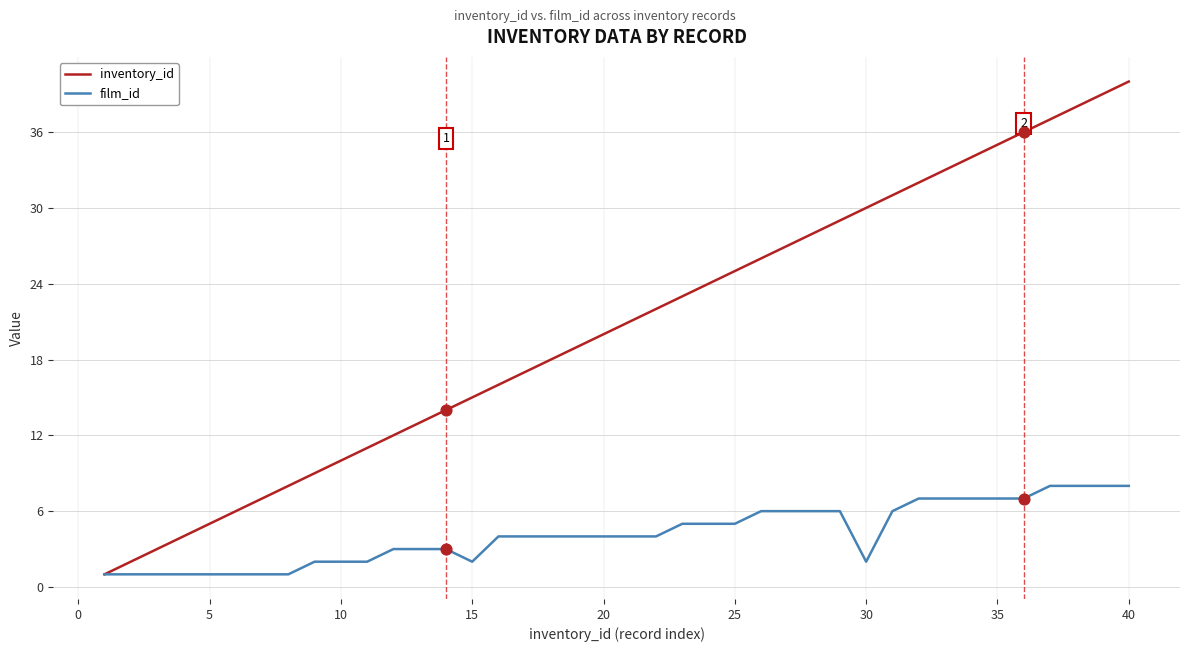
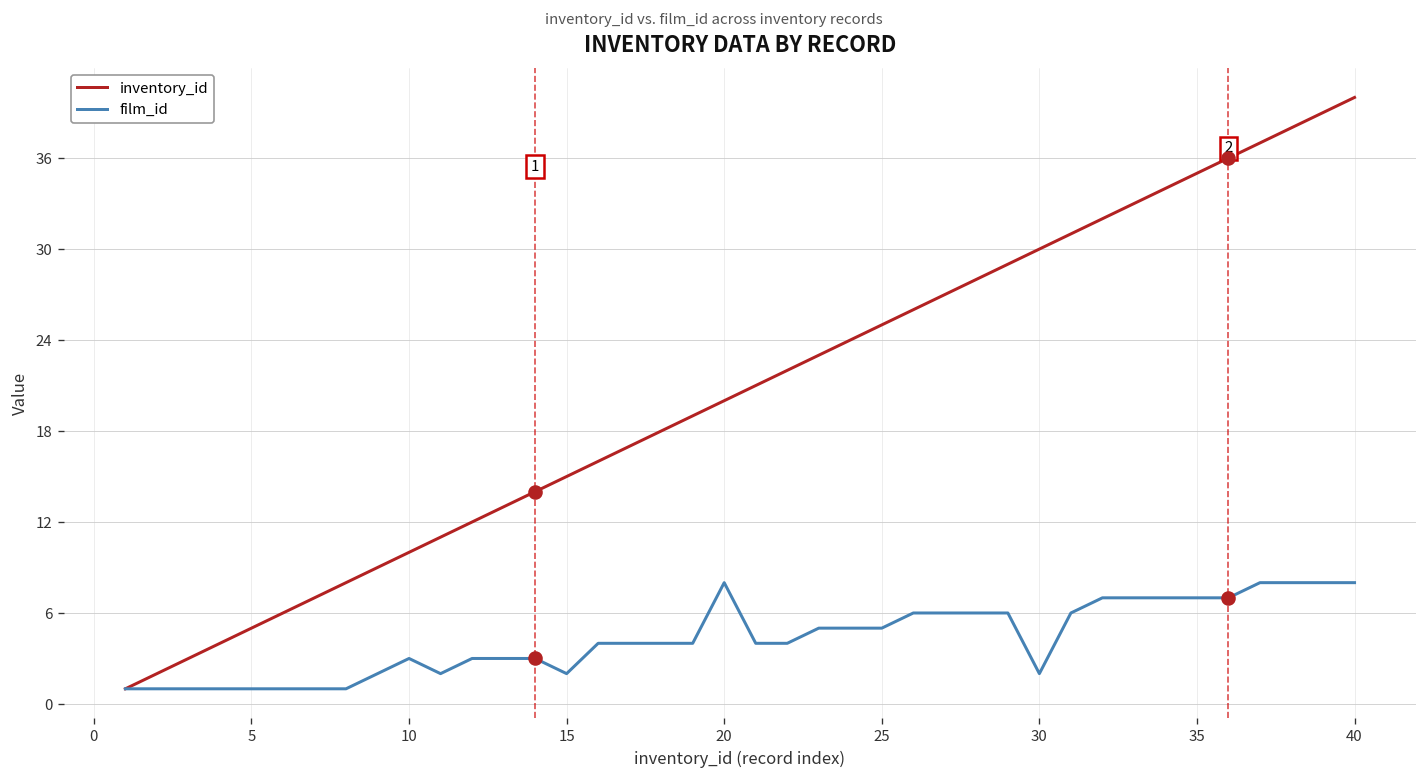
  {
    "film_id": {
      "5": 1,
-     "10": 2,
+     "10": 3,
      "15": 2,
-     "20": 4,
+     "20": 8,
      "25": 5,
      "30": 2,
      "35": 7,
      "40": 8
    }
  }
